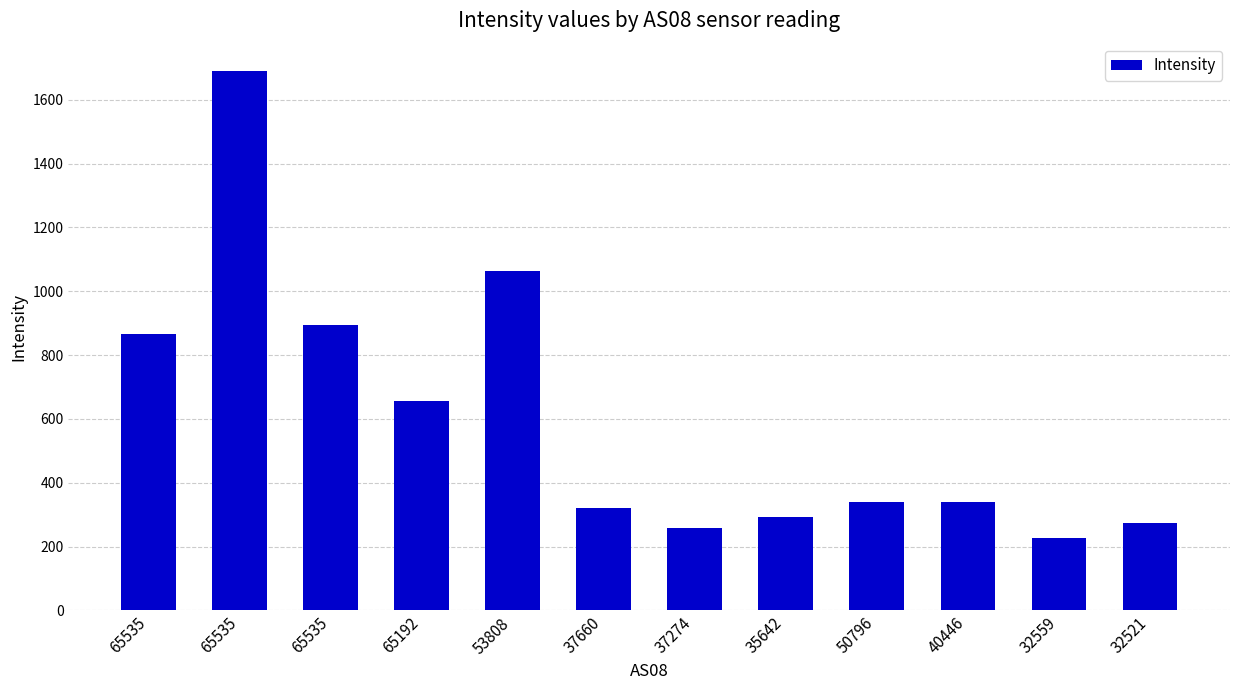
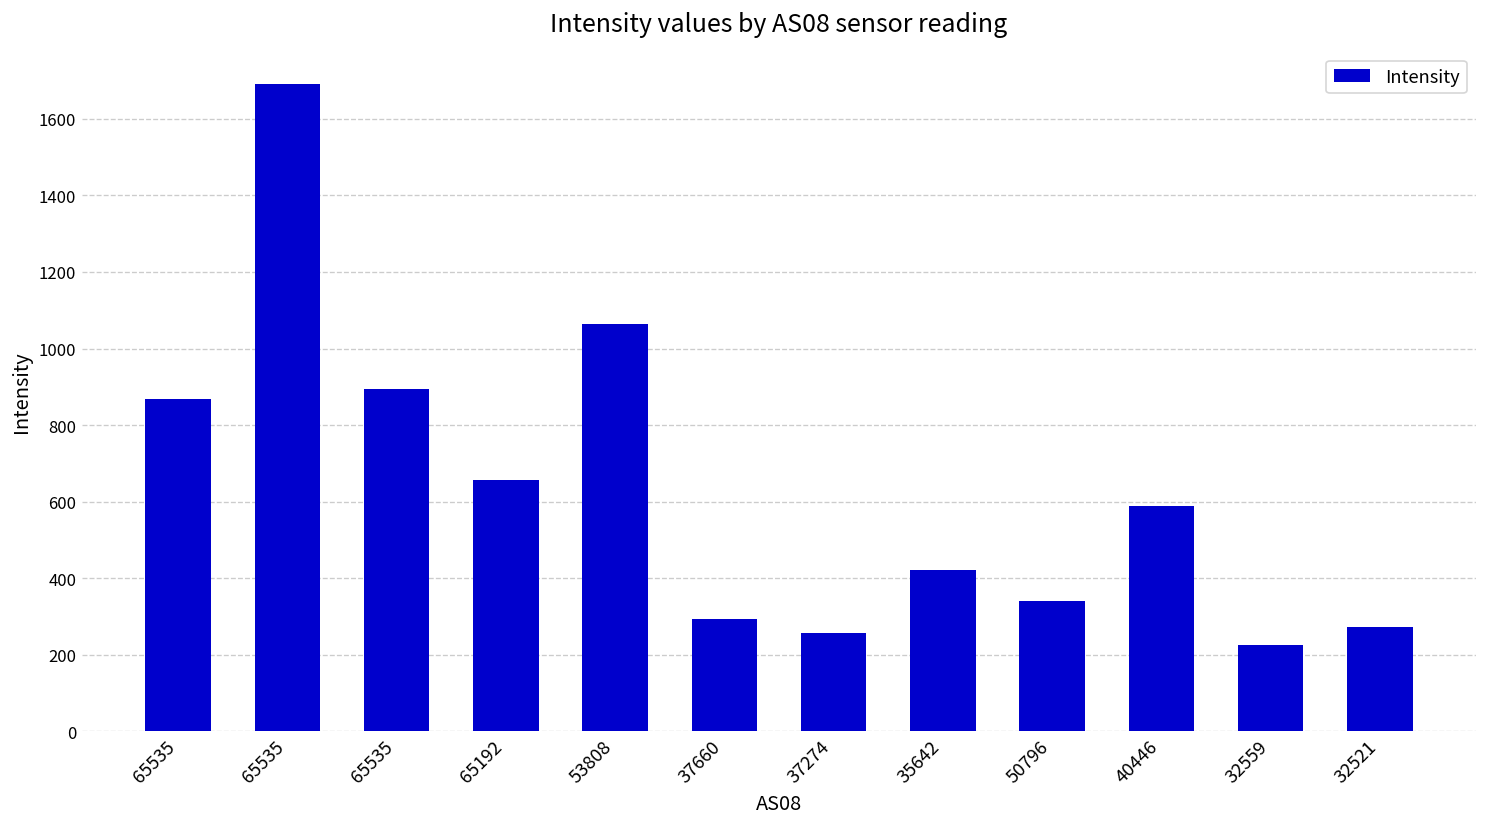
  {
    "65192": 660,
    "53808": 1060,
-   "37660": 320,
+   "37660": 290,
    "37274": 260,
-   "35642": 290,
+   "35642": 420,
    "50796": 340,
-   "40446": 340,
+   "40446": 590,
    "32559": 230,
    "32521": 270
  }
